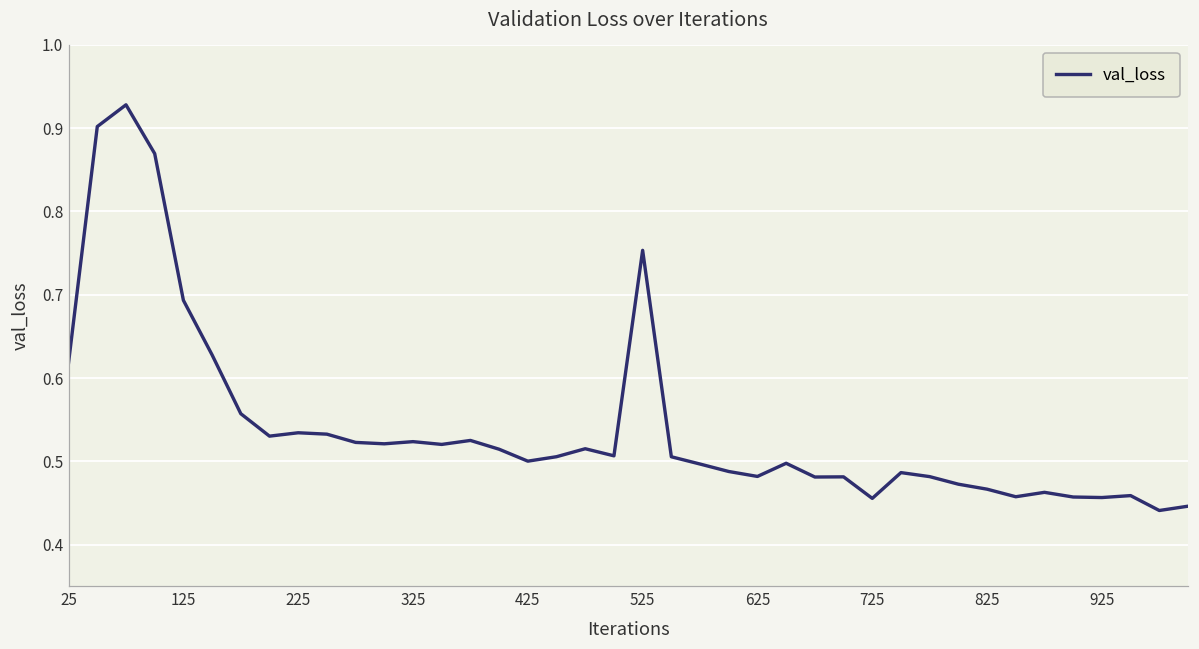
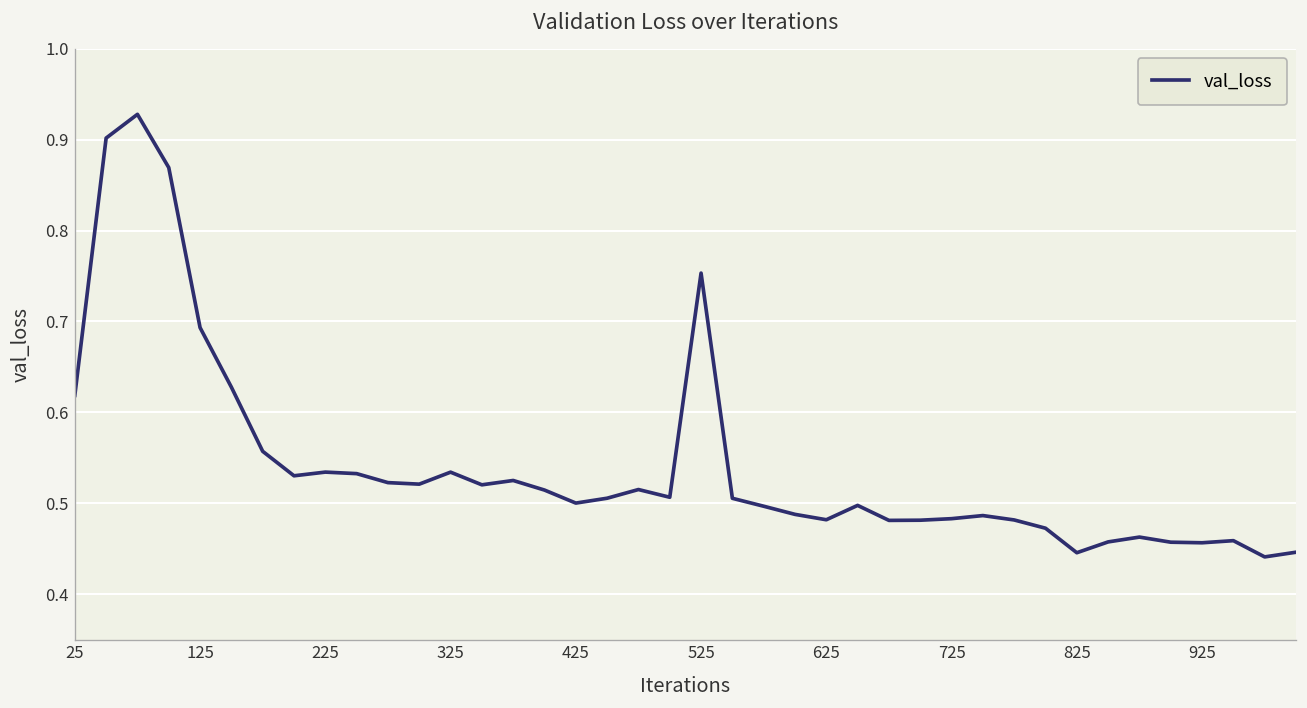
  {
    "25": 0.62,
    "125": 0.69,
    "225": 0.53,
-   "325": 0.52,
+   "325": 0.53,
    "425": 0.50,
    "525": 0.75,
    "625": 0.48,
-   "725": 0.46,
-   "825": 0.47,
+   "725": 0.48,
+   "825": 0.45,
    "925": 0.46
  }
